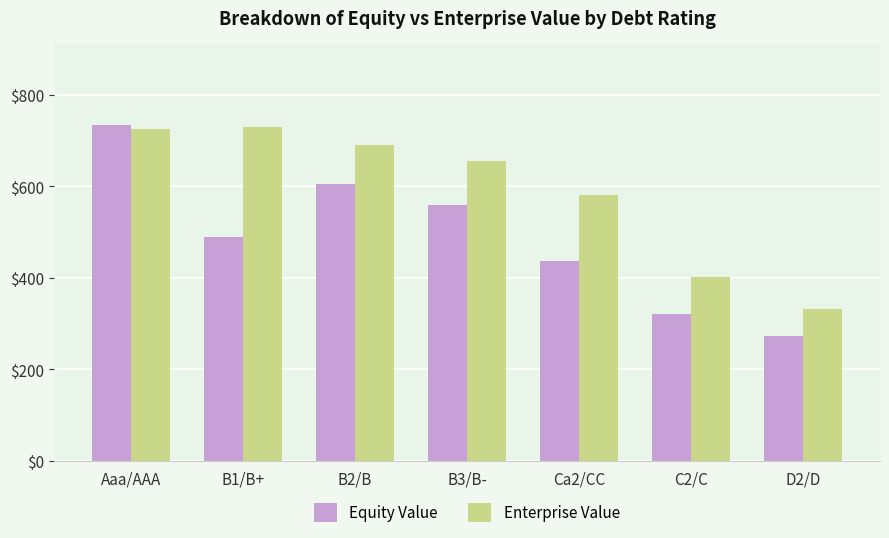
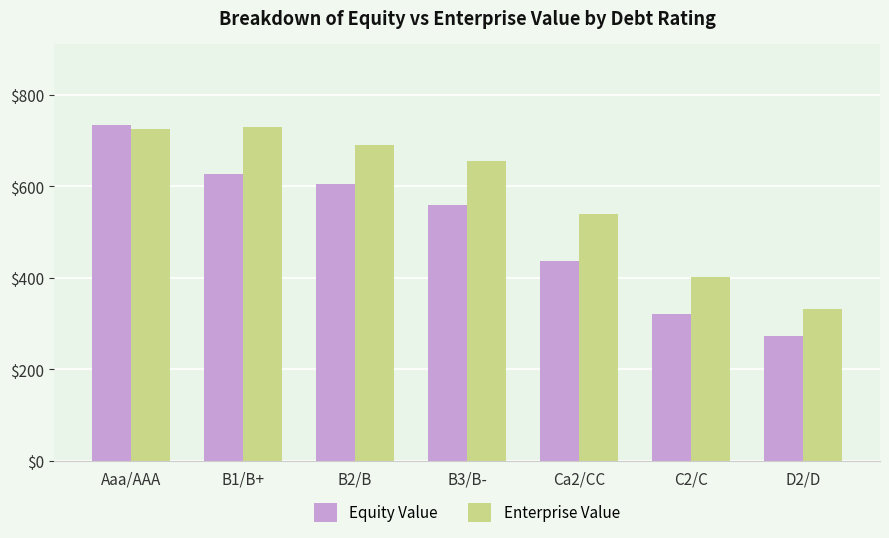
  {
    "Equity Value": {
      "Aaa/AAA": "$730",
-     "B1/B+": "$490",
+     "B1/B+": "$630",
      "B2/B": "$610",
      "B3/B-": "$560",
      "Ca2/CC": "$440",
      "C2/C": "$320",
      "D2/D": "$270"
    },
    "Enterprise Value": {
      "Aaa/AAA": "$730",
      "B1/B+": "$730",
      "B2/B": "$690",
      "B3/B-": "$660",
-     "Ca2/CC": "$580",
+     "Ca2/CC": "$540",
      "C2/C": "$400",
      "D2/D": "$330"
    }
  }
